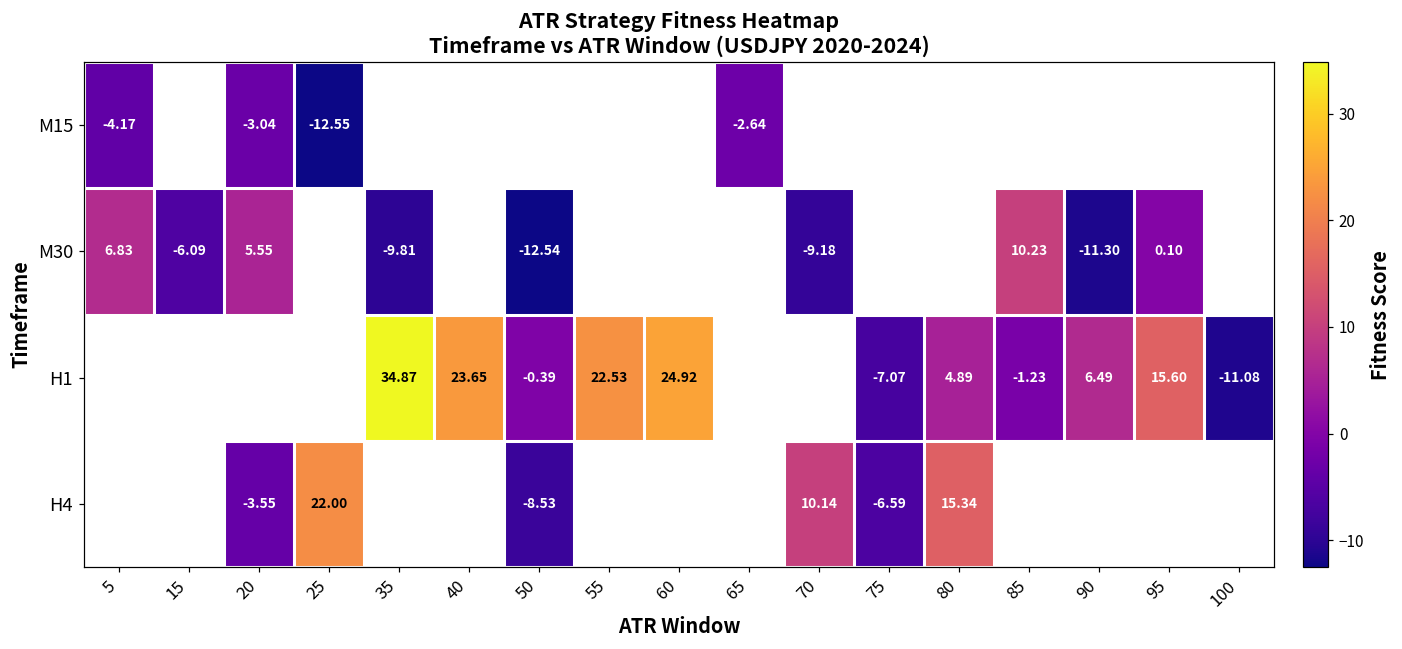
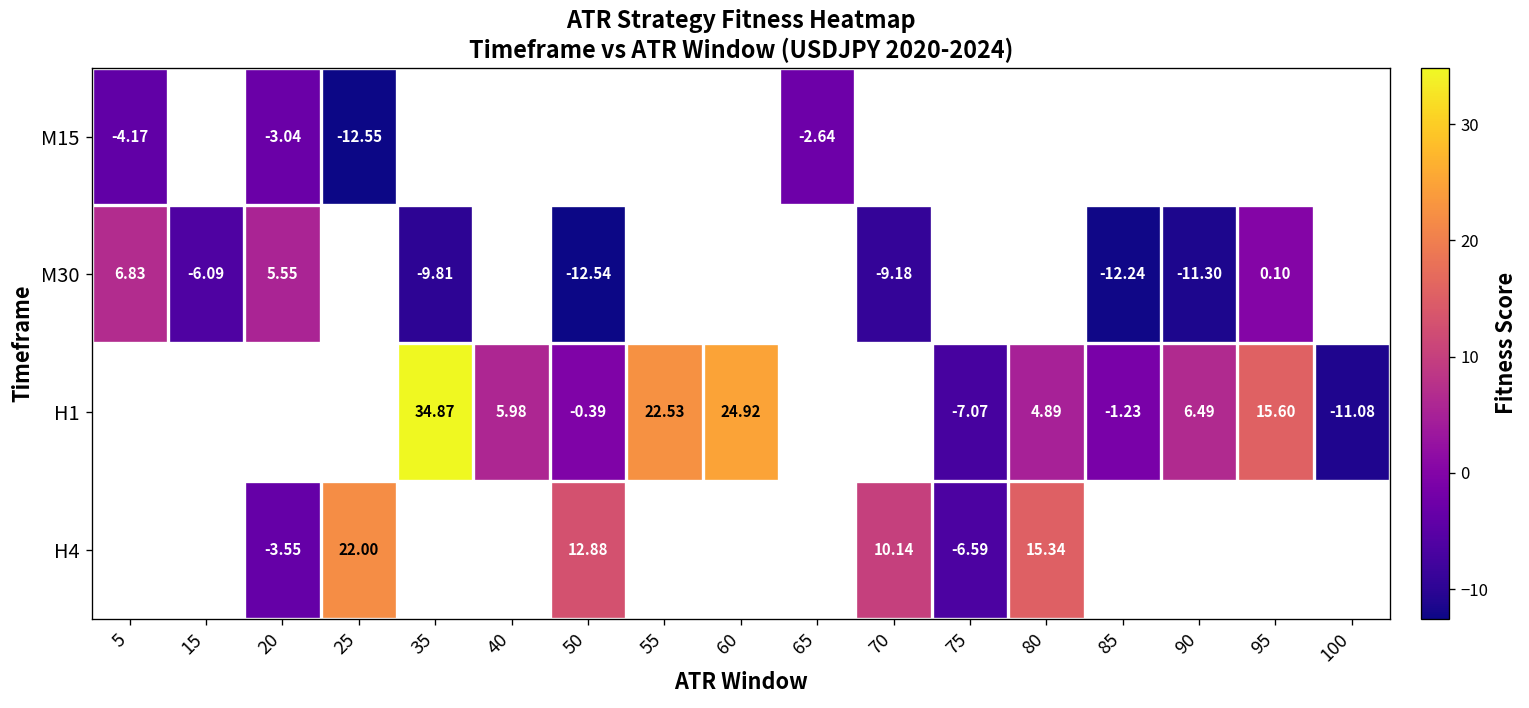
  {
    "M15": {
      "5": -4.17,
      "20": -3.04,
      "25": -12.55,
      "65": -2.64
    },
    "M30": {
      "5": 6.83,
      "15": -6.09,
      "20": 5.55,
      "35": -9.81,
      "50": -12.54,
      "70": -9.18,
-     "85": 10.23,
+     "85": -12.24,
      "90": -11.30,
      "95": 0.10
    },
    "H1": {
      "35": 34.87,
-     "40": 23.65,
+     "40": 5.98,
      "50": -0.39,
      "55": 22.53,
      "60": 24.92,
      "75": -7.07,
      "80": 4.89,
      "85": -1.23,
      "90": 6.49,
      "95": 15.60,
      "100": -11.08
    },
    "H4": {
      "20": -3.55,
      "25": 22.00,
-     "50": -8.53,
+     "50": 12.88,
      "70": 10.14,
      "75": -6.59,
      "80": 15.34
    }
  }
